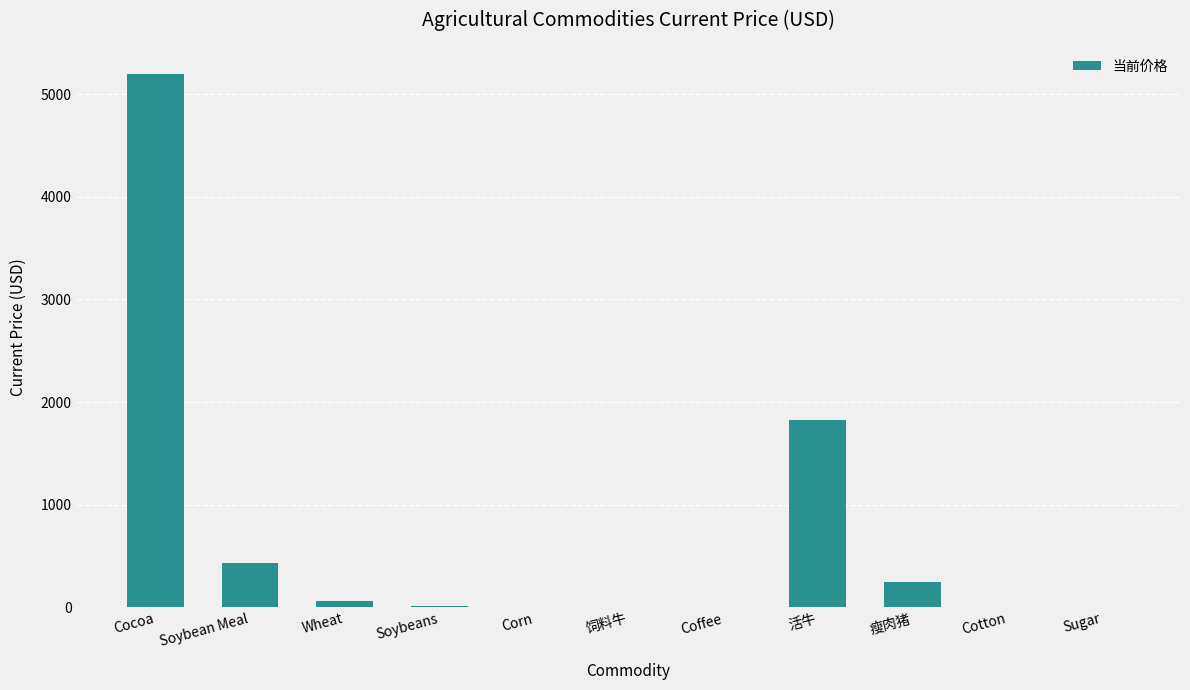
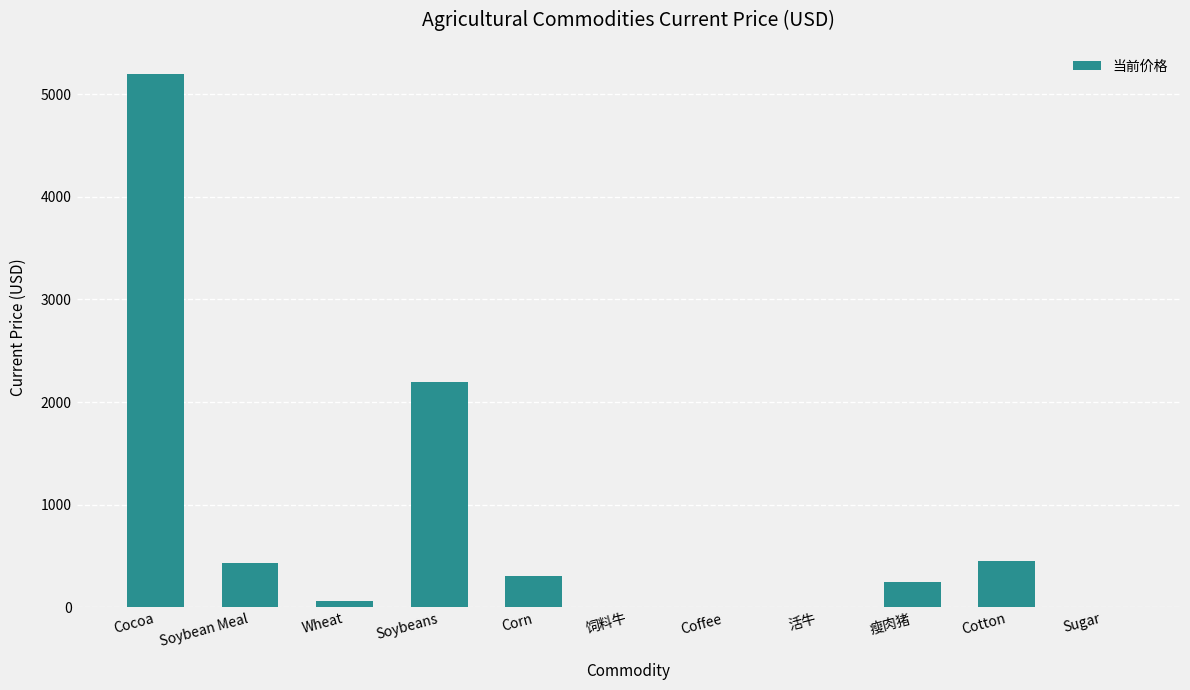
  {
    "Cocoa": 5200,
    "Soybean Meal": 430,
    "Wheat": 60,
-   "Soybeans": 10,
-   "Corn": 0,
-   "活牛": 1830,
+   "Soybeans": 2190,
+   "Corn": 310,
+   "活牛": 0,
    "瘦肉猪": 240,
-   "Cotton": 0
+   "Cotton": 450
  }
